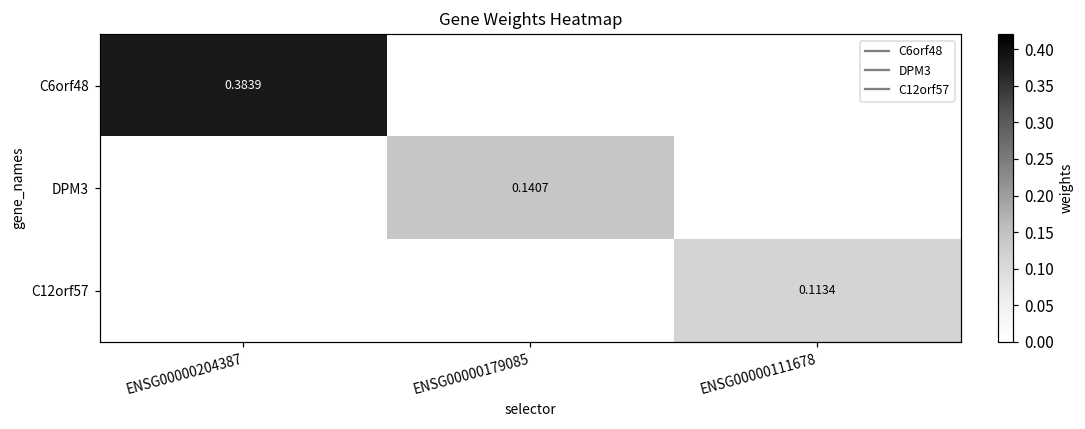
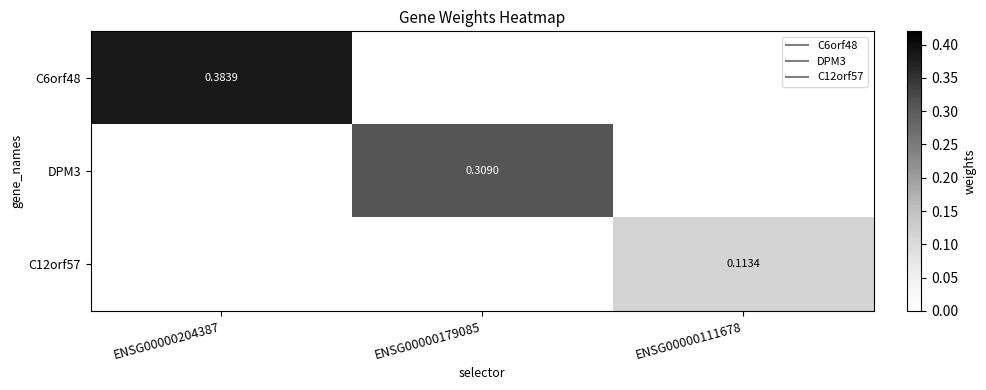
  {
    "C6orf48": {
      "ENSG00000204387": 0.3839
    },
    "DPM3": {
-     "ENSG00000179085": 0.1407
+     "ENSG00000179085": 0.3090
    },
    "C12orf57": {
      "ENSG00000111678": 0.1134
    }
  }
